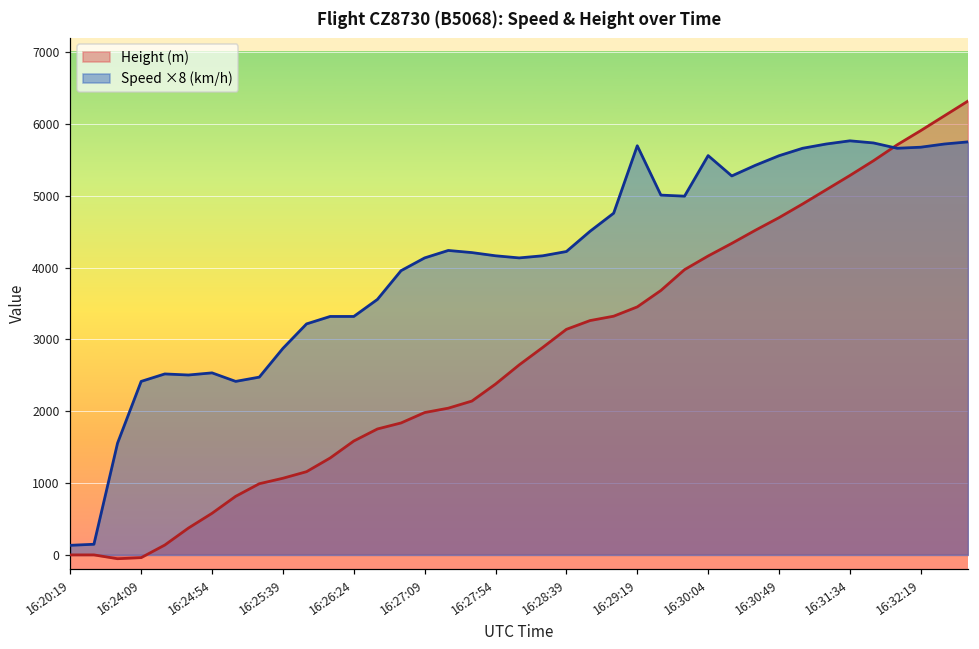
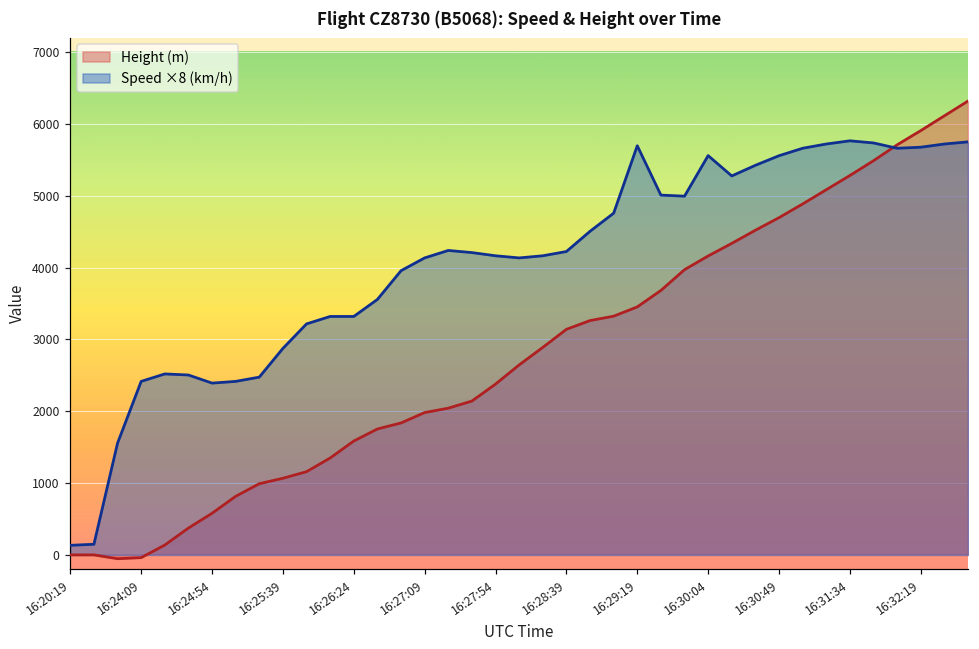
  {
    "Speed ×8 (km/h)": {
      "16:24:09": 2400,
-     "16:24:54": 2500,
+     "16:24:54": 2400,
      "16:25:39": 2900,
      "16:26:24": 3300,
      "16:27:09": 4100,
      "16:27:54": 4200,
      "16:28:39": 4200,
      "16:29:19": 5700,
      "16:30:04": 5600,
      "16:30:49": 5600,
      "16:31:34": 5800,
      "16:32:19": 5700
    }
  }
